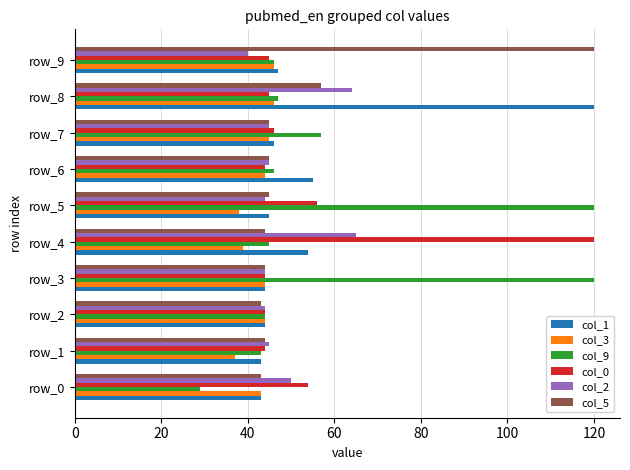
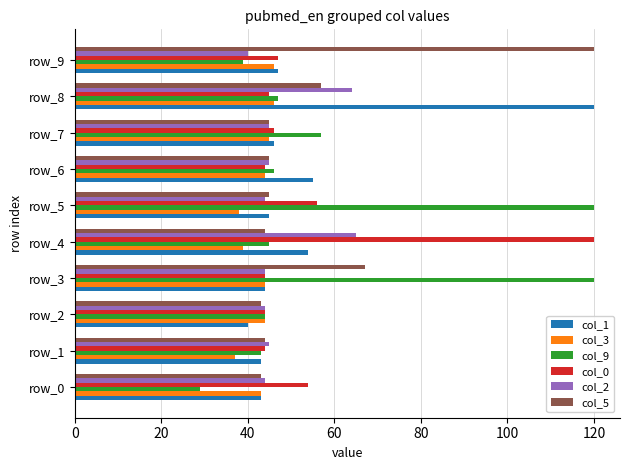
  {
    "col_1": {
      "row_9": 47,
      "row_8": 120,
      "row_7": 46,
      "row_6": 55,
      "row_5": 45,
      "row_4": 54,
      "row_3": 44,
-     "row_2": 44,
+     "row_2": 40,
      "row_1": 43,
      "row_0": 43
    },
    "col_3": {
      "row_9": 46,
      "row_8": 46,
      "row_7": 45,
      "row_6": 44,
      "row_5": 38,
      "row_4": 39,
      "row_3": 44,
      "row_2": 44,
      "row_1": 37,
      "row_0": 43
    },
    "col_9": {
-     "row_9": 46,
+     "row_9": 39,
      "row_8": 47,
      "row_7": 57,
      "row_6": 46,
      "row_5": 120,
      "row_4": 45,
      "row_3": 120,
      "row_2": 44,
      "row_1": 43,
      "row_0": 29
    },
    "col_0": {
-     "row_9": 45,
+     "row_9": 47,
      "row_8": 45,
      "row_7": 46,
      "row_6": 44,
      "row_5": 56,
      "row_4": 120,
      "row_3": 44,
      "row_2": 44,
      "row_1": 44,
      "row_0": 54
    },
    "col_2": {
      "row_9": 40,
      "row_8": 64,
      "row_7": 45,
      "row_6": 45,
      "row_5": 44,
      "row_4": 65,
      "row_3": 44,
      "row_2": 44,
      "row_1": 45,
-     "row_0": 50
+     "row_0": 44
    },
    "col_5": {
      "row_9": 120,
      "row_8": 57,
      "row_7": 45,
      "row_6": 45,
      "row_5": 45,
      "row_4": 44,
-     "row_3": 44,
+     "row_3": 67,
      "row_2": 43,
      "row_1": 44,
      "row_0": 43
    }
  }
